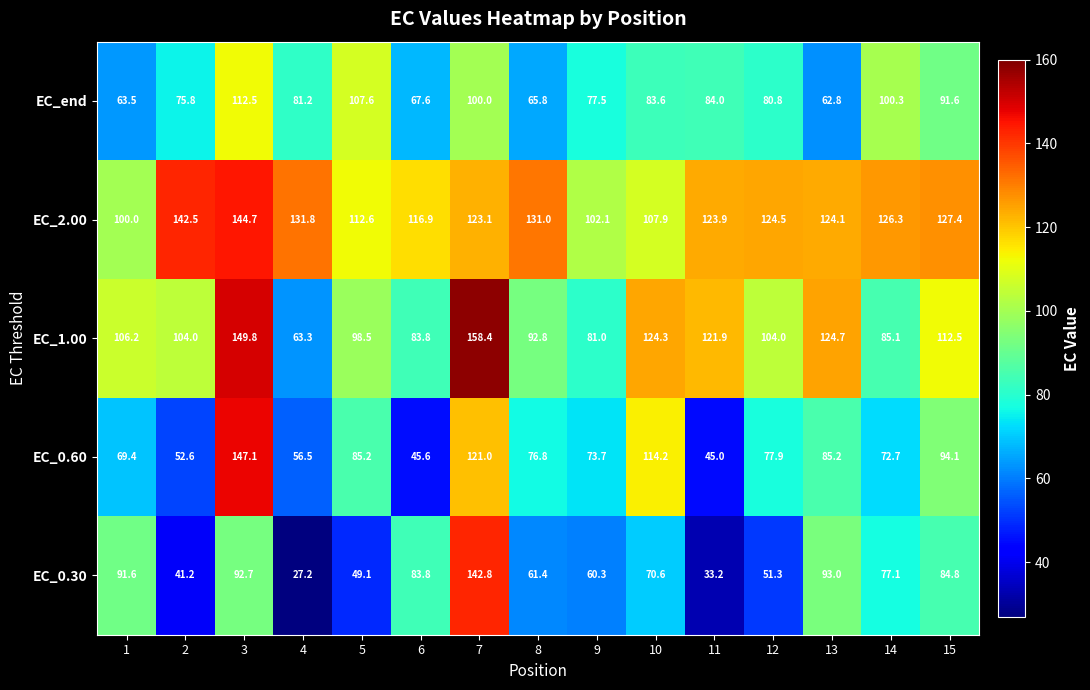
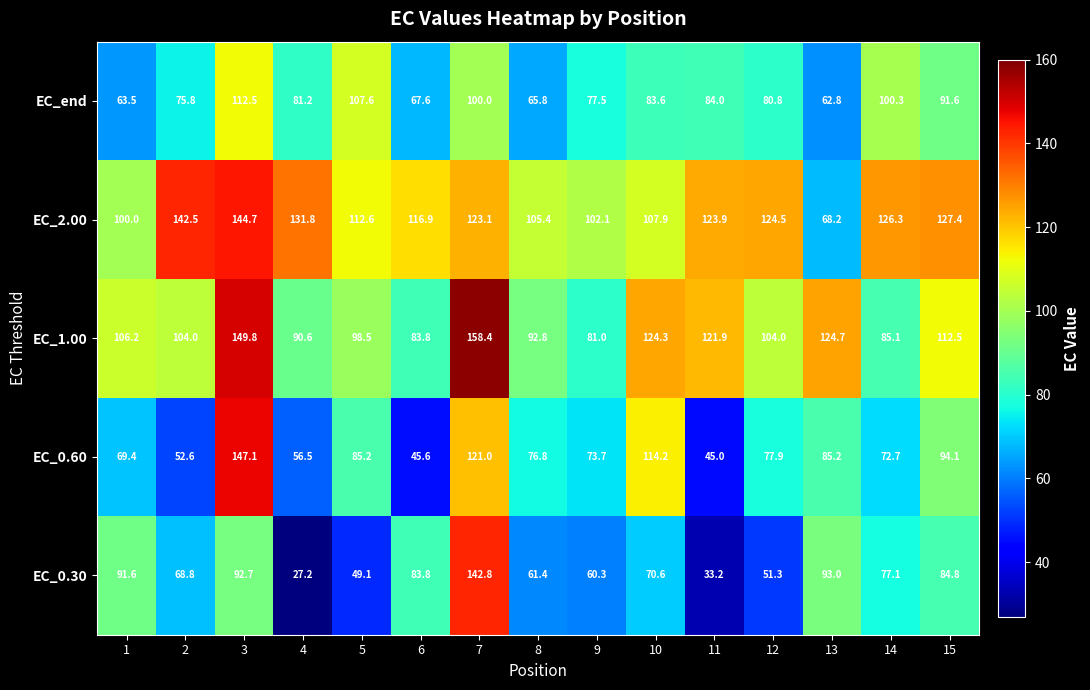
  {
    "EC_end": {
      "1": 63.5,
      "2": 75.8,
      "3": 112.5,
      "4": 81.2,
      "5": 107.6,
      "6": 67.6,
      "7": 100.0,
      "8": 65.8,
      "9": 77.5,
      "10": 83.6,
      "11": 84.0,
      "12": 80.8,
      "13": 62.8,
      "14": 100.3,
      "15": 91.6
    },
    "EC_2.00": {
      "1": 100.0,
      "2": 142.5,
      "3": 144.7,
      "4": 131.8,
      "5": 112.6,
      "6": 116.9,
      "7": 123.1,
-     "8": 131.0,
+     "8": 105.4,
      "9": 102.1,
      "10": 107.9,
      "11": 123.9,
      "12": 124.5,
-     "13": 124.1,
+     "13": 68.2,
      "14": 126.3,
      "15": 127.4
    },
    "EC_1.00": {
      "1": 106.2,
      "2": 104.0,
      "3": 149.8,
-     "4": 63.3,
+     "4": 90.6,
      "5": 98.5,
      "6": 83.8,
      "7": 158.4,
      "8": 92.8,
      "9": 81.0,
      "10": 124.3,
      "11": 121.9,
      "12": 104.0,
      "13": 124.7,
      "14": 85.1,
      "15": 112.5
    },
    "EC_0.60": {
      "1": 69.4,
      "2": 52.6,
      "3": 147.1,
      "4": 56.5,
      "5": 85.2,
      "6": 45.6,
      "7": 121.0,
      "8": 76.8,
      "9": 73.7,
      "10": 114.2,
      "11": 45.0,
      "12": 77.9,
      "13": 85.2,
      "14": 72.7,
      "15": 94.1
    },
    "EC_0.30": {
      "1": 91.6,
-     "2": 41.2,
+     "2": 68.8,
      "3": 92.7,
      "4": 27.2,
      "5": 49.1,
      "6": 83.8,
      "7": 142.8,
      "8": 61.4,
      "9": 60.3,
      "10": 70.6,
      "11": 33.2,
      "12": 51.3,
      "13": 93.0,
      "14": 77.1,
      "15": 84.8
    }
  }
